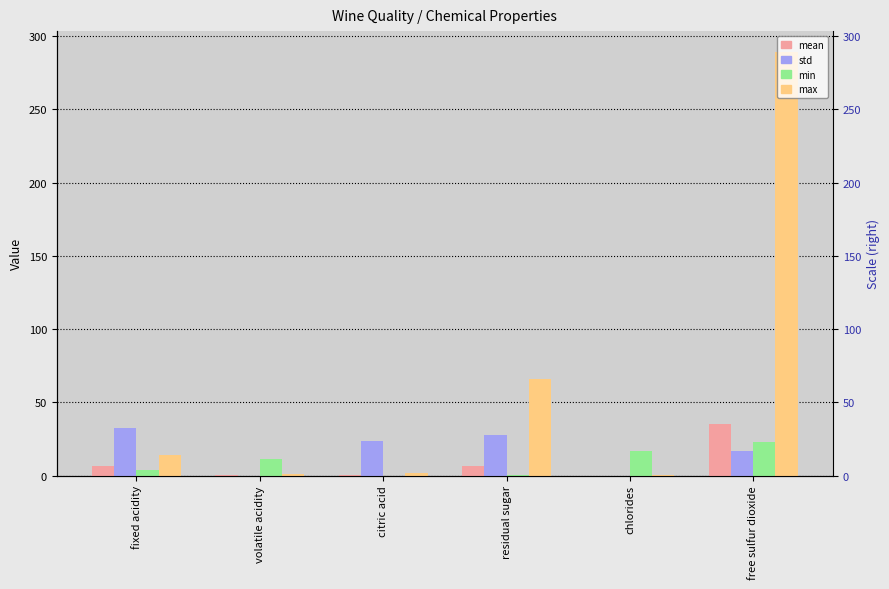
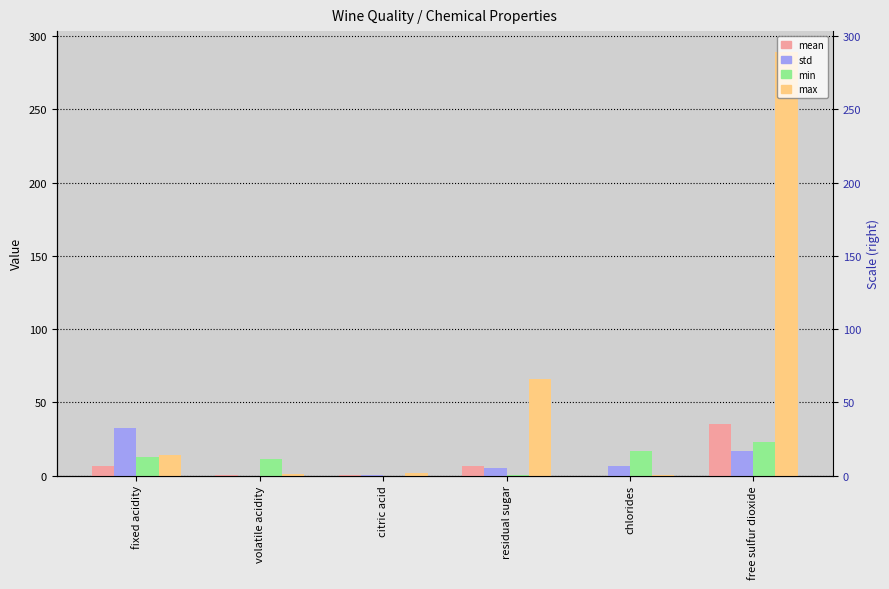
  {
    "std": {
      "fixed acidity": 33,
-     "citric acid": 24,
-     "residual sugar": 28,
-     "chlorides": 0,
+     "citric acid": 0,
+     "residual sugar": 5,
+     "chlorides": 7,
      "free sulfur dioxide": 17
    },
    "min": {
-     "fixed acidity": 4,
+     "fixed acidity": 13,
      "volatile acidity": 11,
      "citric acid": 0,
      "chlorides": 17,
      "free sulfur dioxide": 23
    }
  }
